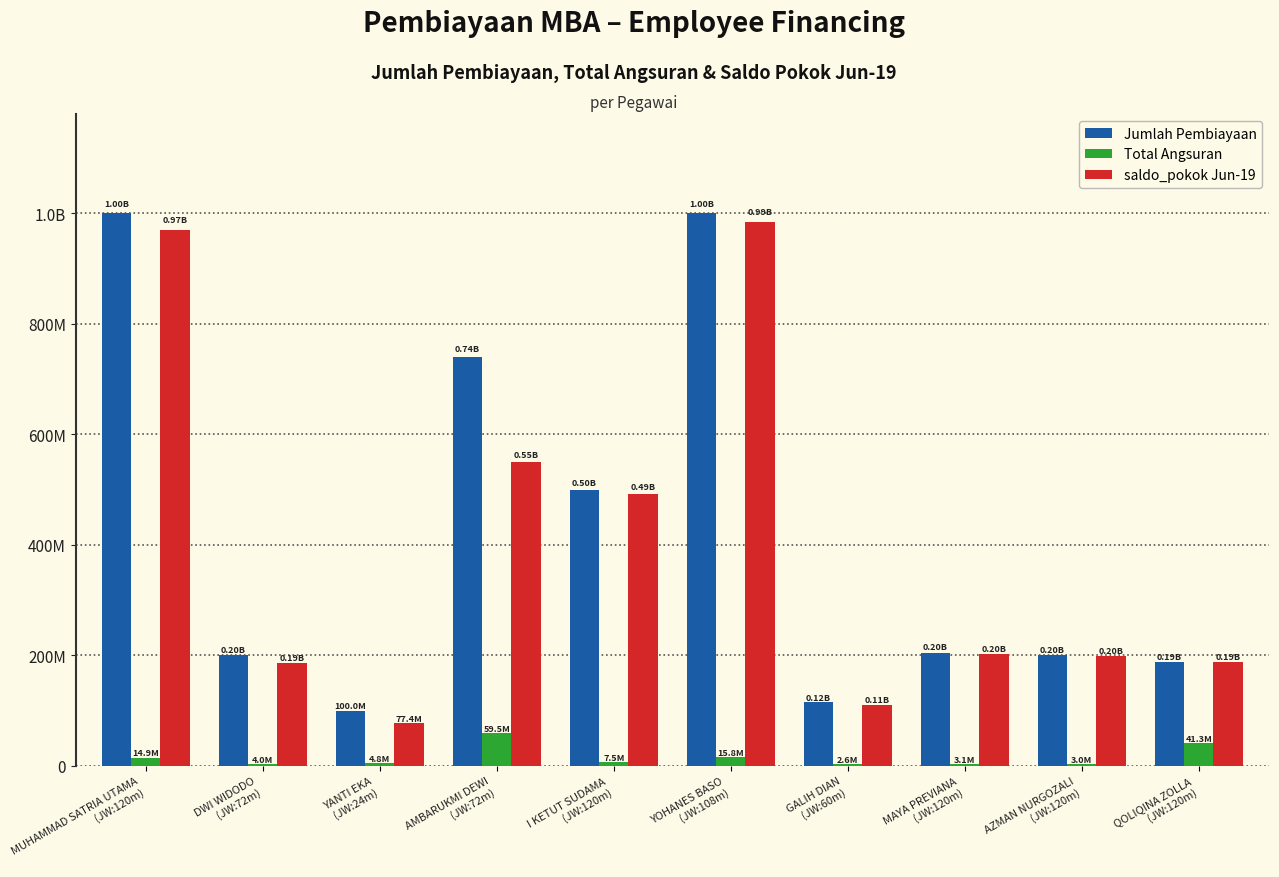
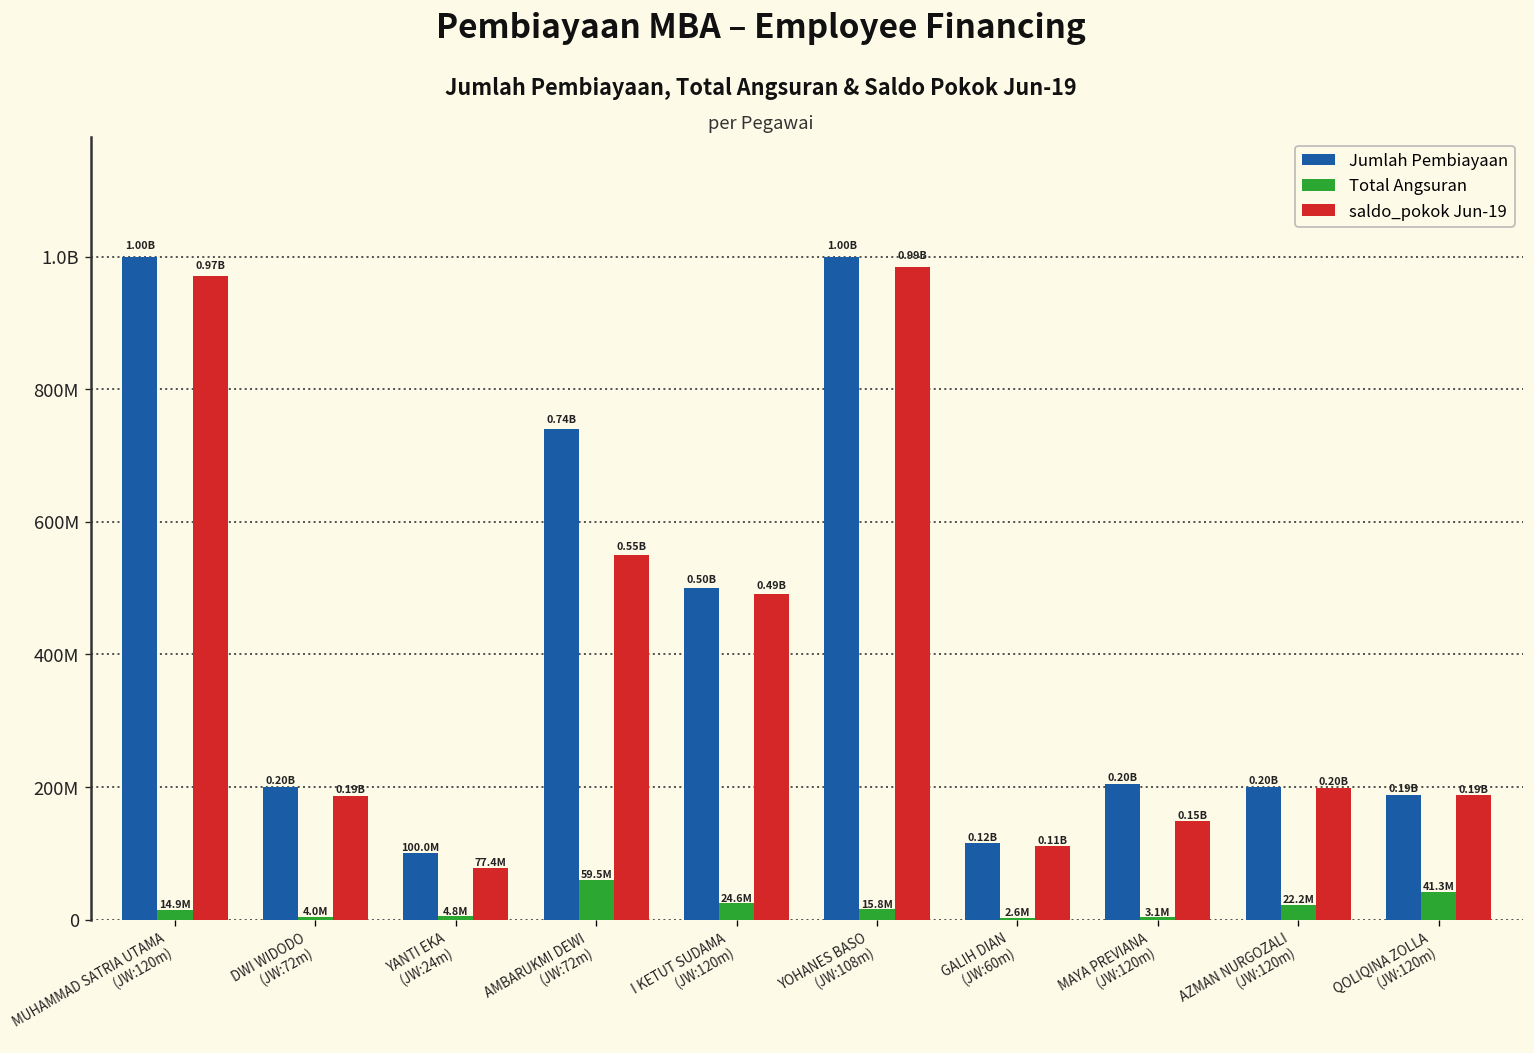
  {
    "Jumlah Pembiayaan": {
      "MUHAMMAD SATRIA UTAMA (JW:120m)": "1.00B",
      "DWI WIDODO (JW:72m)": "0.20B",
      "YANTI EKA (JW:24m)": "100.0M",
      "AMBARUKMI DEWI (JW:72m)": "0.74B",
      "I KETUT SUDAMA (JW:120m)": "0.50B",
      "YOHANES BASO (JW:108m)": "1.00B",
      "GALIH DIAN (JW:60m)": "0.12B",
      "MAYA PREVIANA (JW:120m)": "0.20B",
      "AZMAN NURGOZALI (JW:120m)": "0.20B",
      "QOLIQINA ZOLLA (JW:120m)": "0.19B"
    },
    "Total Angsuran": {
      "MUHAMMAD SATRIA UTAMA (JW:120m)": "14.9M",
      "DWI WIDODO (JW:72m)": "4.0M",
      "YANTI EKA (JW:24m)": "4.8M",
      "AMBARUKMI DEWI (JW:72m)": "59.5M",
-     "I KETUT SUDAMA (JW:120m)": "7.5M",
+     "I KETUT SUDAMA (JW:120m)": "24.6M",
      "YOHANES BASO (JW:108m)": "15.8M",
      "GALIH DIAN (JW:60m)": "2.6M",
      "MAYA PREVIANA (JW:120m)": "3.1M",
-     "AZMAN NURGOZALI (JW:120m)": "3.0M",
+     "AZMAN NURGOZALI (JW:120m)": "22.2M",
      "QOLIQINA ZOLLA (JW:120m)": "41.3M"
    },
    "saldo_pokok Jun-19": {
      "MUHAMMAD SATRIA UTAMA (JW:120m)": "0.97B",
      "DWI WIDODO (JW:72m)": "0.19B",
      "YANTI EKA (JW:24m)": "77.4M",
      "AMBARUKMI DEWI (JW:72m)": "0.55B",
      "I KETUT SUDAMA (JW:120m)": "0.49B",
      "YOHANES BASO (JW:108m)": "0.99B",
      "GALIH DIAN (JW:60m)": "0.11B",
-     "MAYA PREVIANA (JW:120m)": "0.20B",
+     "MAYA PREVIANA (JW:120m)": "0.15B",
      "AZMAN NURGOZALI (JW:120m)": "0.20B",
      "QOLIQINA ZOLLA (JW:120m)": "0.19B"
    }
  }
